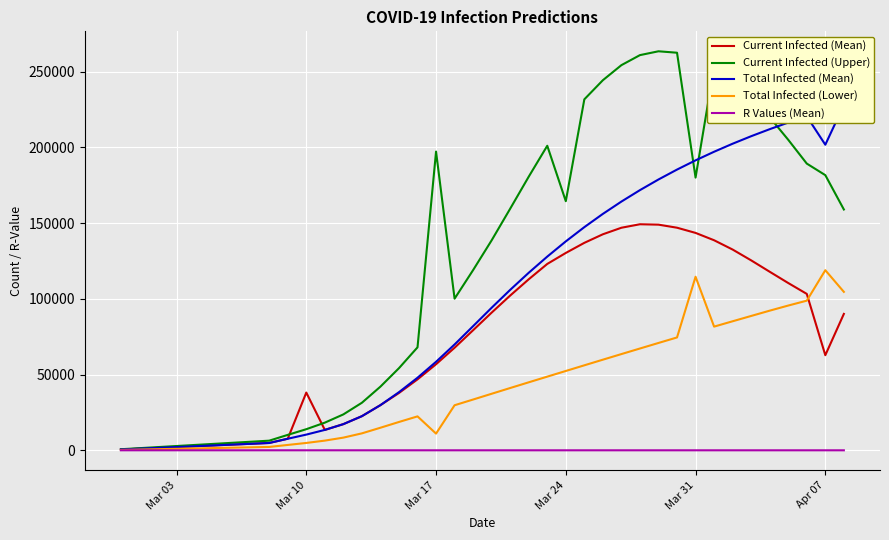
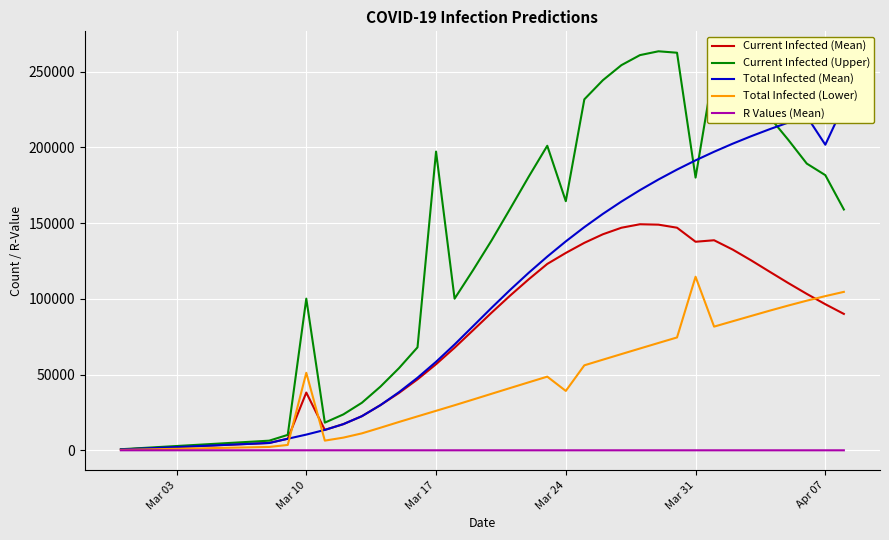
  {
    "Current Infected (Mean)": {
      "Mar 10": 38000,
      "Mar 24": 130000,
-     "Mar 31": 144000,
-     "Apr 07": 63000
+     "Mar 31": 138000,
+     "Apr 07": 96000
    },
    "Current Infected (Upper)": {
-     "Mar 10": 14000,
+     "Mar 10": 100000,
      "Mar 17": 197000,
      "Mar 24": 165000,
      "Mar 31": 180000,
      "Apr 07": 182000
    },
    "Total Infected (Mean)": {
      "Mar 10": 10000,
      "Mar 24": 138000,
      "Mar 31": 191000,
      "Apr 07": 202000
    },
    "Total Infected (Lower)": {
-     "Mar 10": 5000,
-     "Mar 17": 11000,
-     "Mar 24": 52000,
+     "Mar 10": 51000,
+     "Mar 17": 26000,
+     "Mar 24": 39000,
      "Mar 31": 115000,
-     "Apr 07": 119000
+     "Apr 07": 102000
    },
    "R Values (Mean)": {
      "Mar 10": 0,
      "Mar 17": 0,
      "Mar 24": 0,
      "Mar 31": 0,
      "Apr 07": 0
    }
  }
